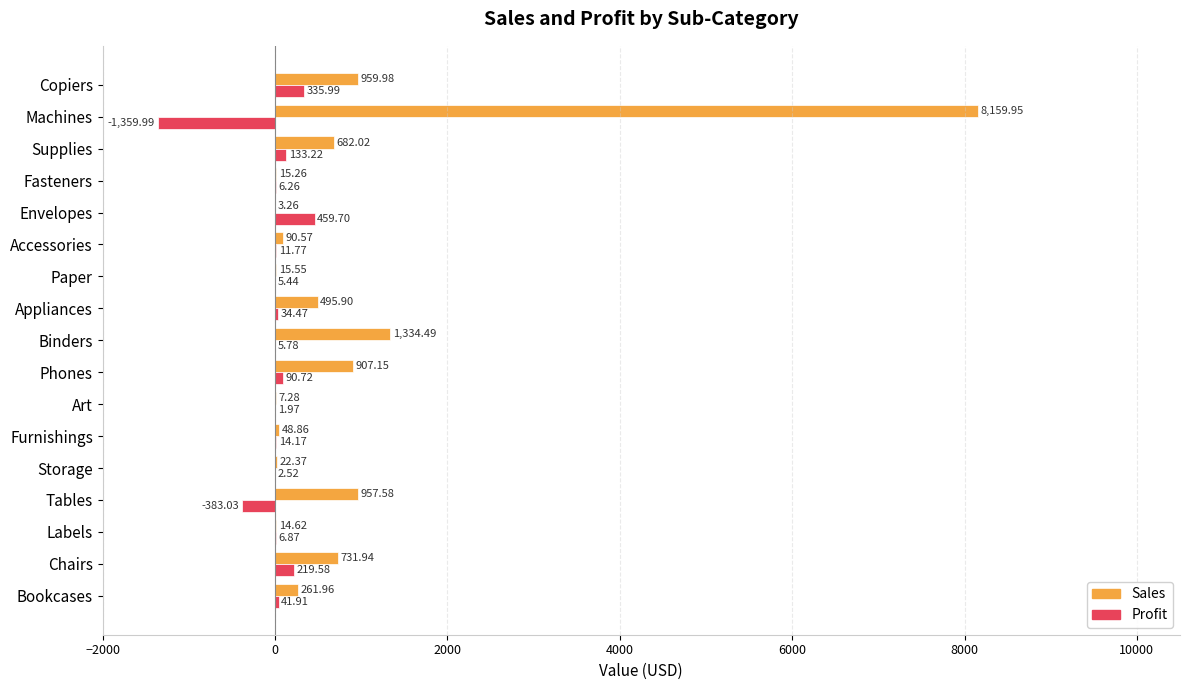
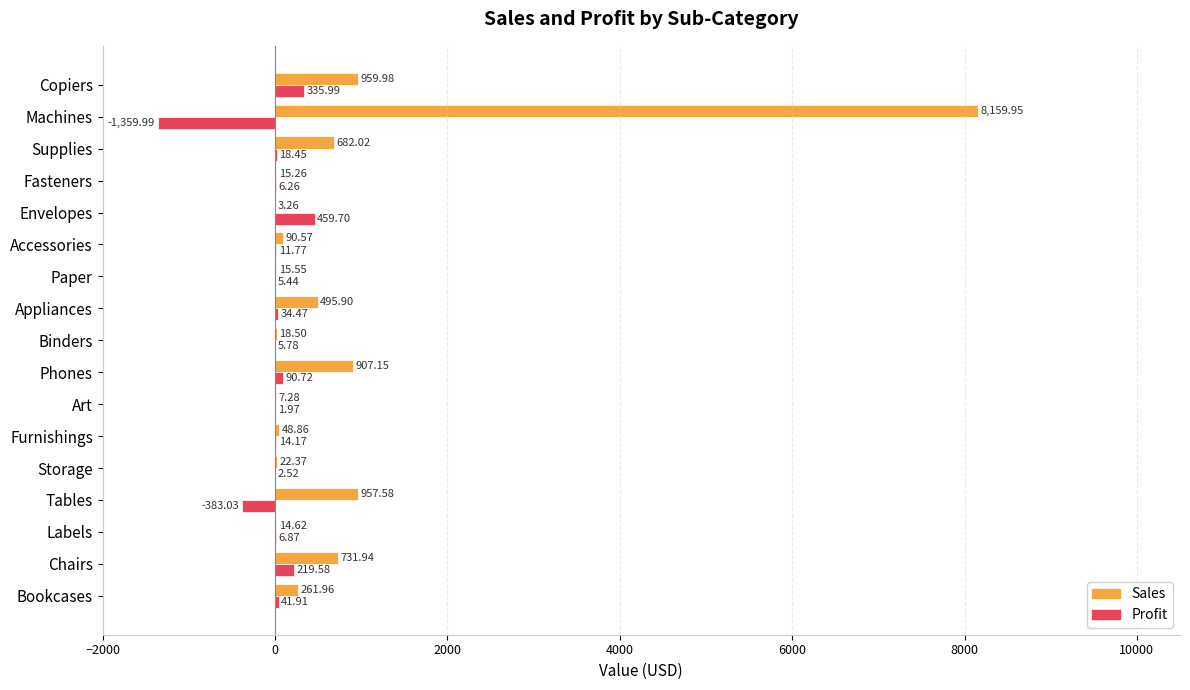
  {
    "Sales": {
      "Copiers": "959.98",
      "Machines": "8,159.95",
      "Supplies": "682.02",
      "Fasteners": "15.26",
      "Envelopes": "3.26",
      "Accessories": "90.57",
      "Paper": "15.55",
      "Appliances": "495.90",
-     "Binders": "1,334.49",
+     "Binders": "18.50",
      "Phones": "907.15",
      "Art": "7.28",
      "Furnishings": "48.86",
      "Storage": "22.37",
      "Tables": "957.58",
      "Labels": "14.62",
      "Chairs": "731.94",
      "Bookcases": "261.96"
    },
    "Profit": {
      "Copiers": "335.99",
      "Machines": "-1,359.99",
-     "Supplies": "133.22",
+     "Supplies": "18.45",
      "Fasteners": "6.26",
      "Envelopes": "459.70",
      "Accessories": "11.77",
      "Paper": "5.44",
      "Appliances": "34.47",
      "Binders": "5.78",
      "Phones": "90.72",
      "Art": "1.97",
      "Furnishings": "14.17",
      "Storage": "2.52",
      "Tables": "-383.03",
      "Labels": "6.87",
      "Chairs": "219.58",
      "Bookcases": "41.91"
    }
  }
